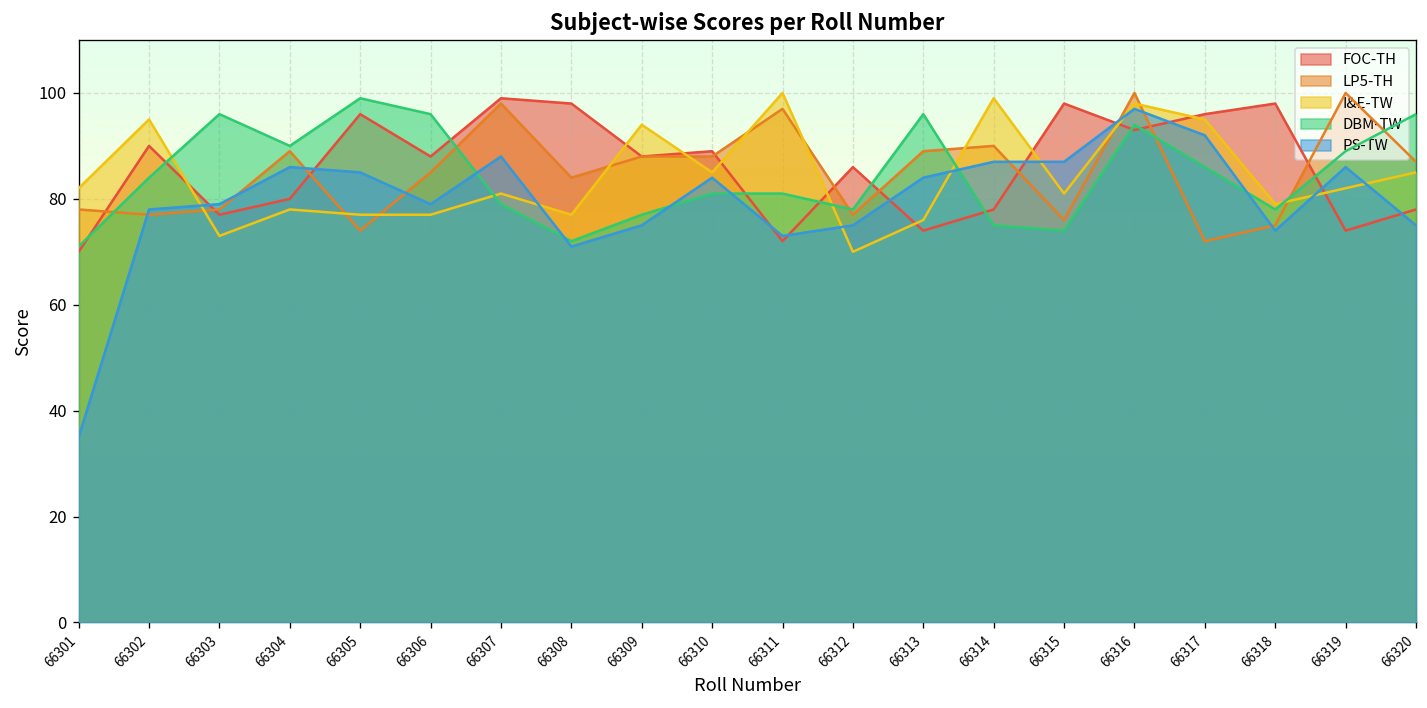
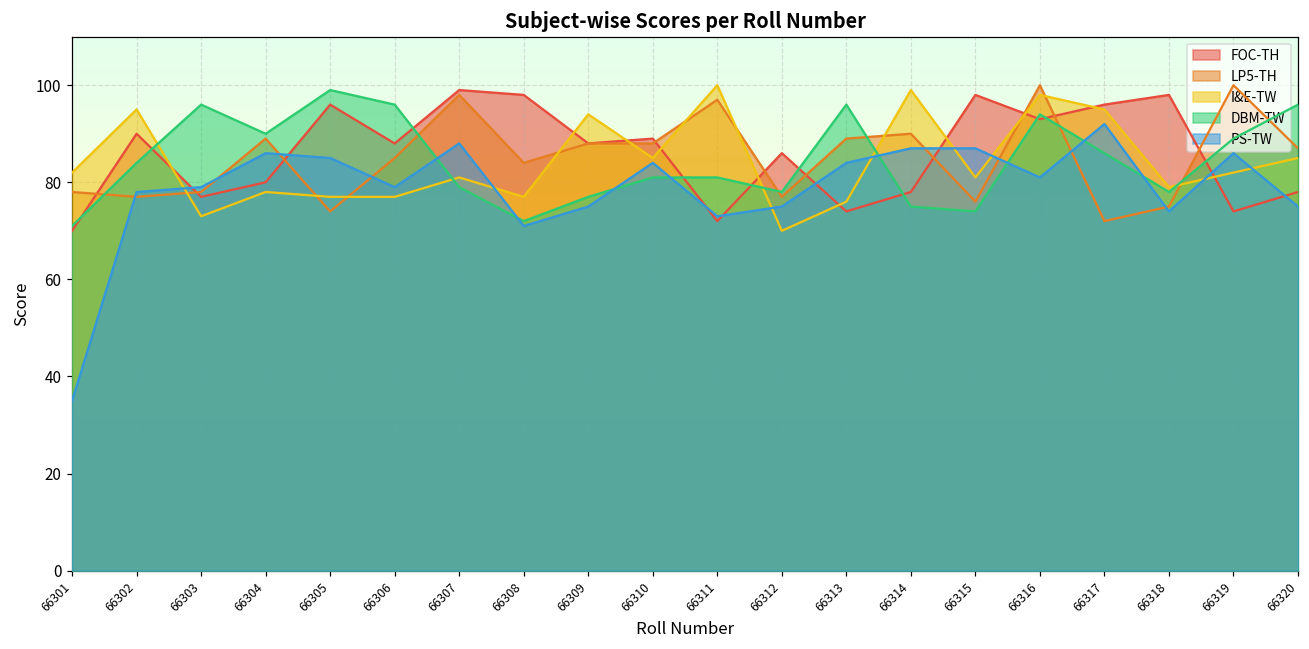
  {
    "I&E-TW": {
      "66301": 82,
      "66302": 95,
      "66303": 73,
      "66304": 78,
      "66305": 77,
      "66306": 77,
      "66307": 81,
      "66308": 77,
      "66309": 94,
      "66310": 85,
      "66311": 100,
      "66312": 70,
      "66313": 76,
      "66314": 99,
      "66315": 81,
      "66316": 98,
      "66317": 95,
      "66318": 79,
      "66319": 82,
      "66320": 85
    },
    "DBM-TW": {
      "66301": 71,
      "66302": 84,
      "66303": 96,
      "66304": 90,
      "66305": 99,
      "66306": 96,
      "66307": 79,
      "66308": 72,
      "66309": 77,
      "66310": 81,
      "66311": 81,
      "66312": 78,
      "66313": 96,
      "66314": 75,
      "66315": 74,
      "66316": 94,
      "66317": 86,
      "66318": 78,
      "66320": 96
    },
    "PS-TW": {
      "66301": 35,
      "66302": 78,
      "66303": 79,
      "66304": 86,
      "66305": 85,
      "66306": 79,
      "66307": 88,
      "66308": 71,
      "66309": 75,
      "66310": 84,
      "66311": 73,
      "66312": 75,
      "66313": 84,
      "66314": 87,
      "66315": 87,
-     "66316": 97,
+     "66316": 81,
      "66317": 92,
      "66318": 74,
      "66320": 75
    }
  }
